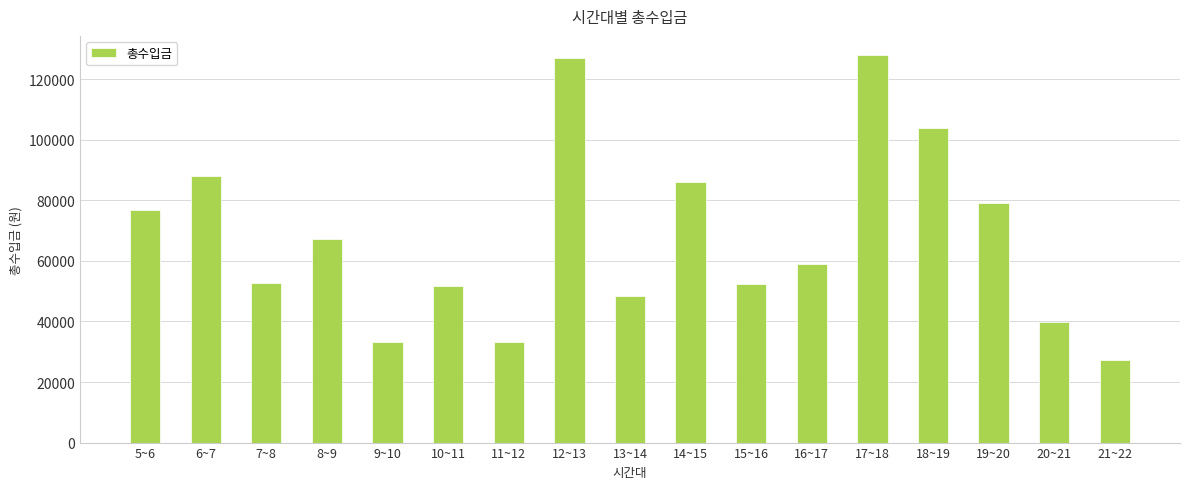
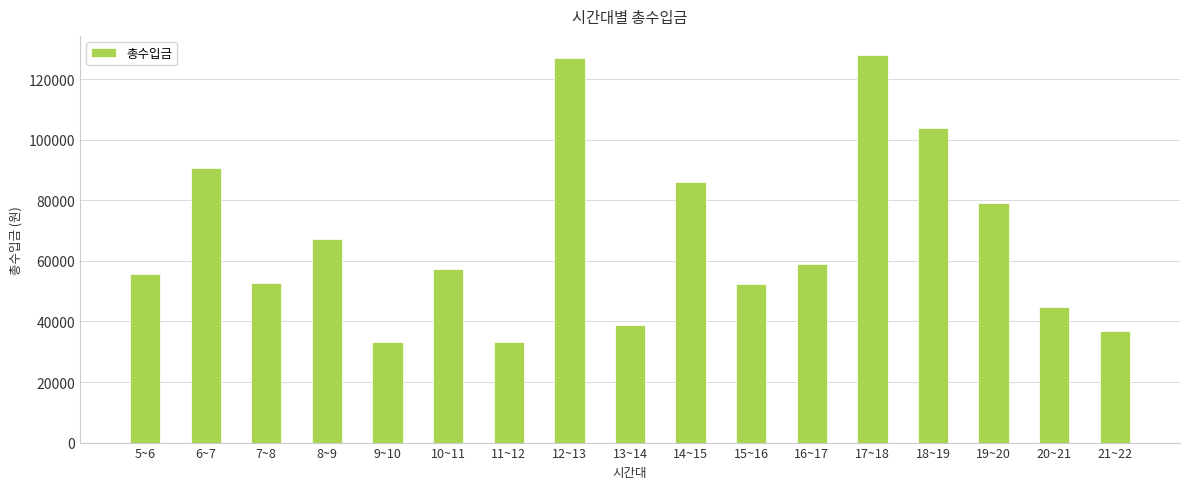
  {
-   "5~6": 77000,
-   "6~7": 88000,
+   "5~6": 56000,
+   "6~7": 91000,
    "7~8": 53000,
    "8~9": 67000,
    "9~10": 33000,
-   "10~11": 52000,
+   "10~11": 57000,
    "11~12": 33000,
    "12~13": 127000,
-   "13~14": 48000,
+   "13~14": 39000,
    "14~15": 86000,
    "15~16": 53000,
    "16~17": 59000,
    "17~18": 128000,
    "18~19": 104000,
    "19~20": 79000,
-   "20~21": 40000,
-   "21~22": 27000
+   "20~21": 45000,
+   "21~22": 37000
  }
